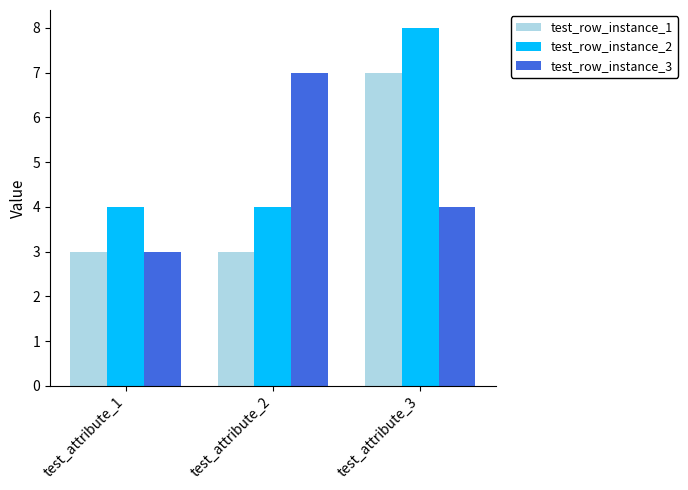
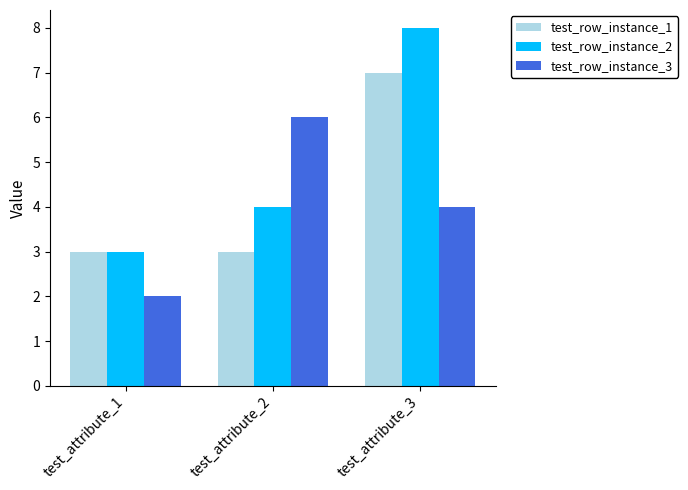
  {
    "test_row_instance_1": {
      "test_attribute_1": 3,
      "test_attribute_2": 3,
      "test_attribute_3": 7
    },
    "test_row_instance_2": {
-     "test_attribute_1": 4,
+     "test_attribute_1": 3,
      "test_attribute_2": 4,
      "test_attribute_3": 8
    },
    "test_row_instance_3": {
-     "test_attribute_1": 3,
-     "test_attribute_2": 7,
+     "test_attribute_1": 2,
+     "test_attribute_2": 6,
      "test_attribute_3": 4
    }
  }
